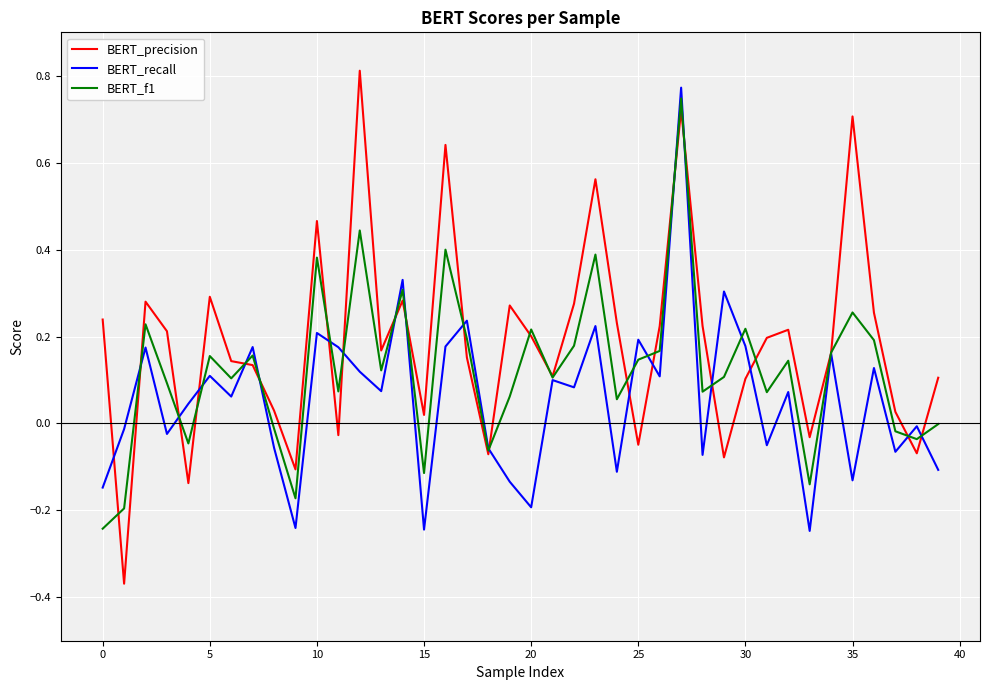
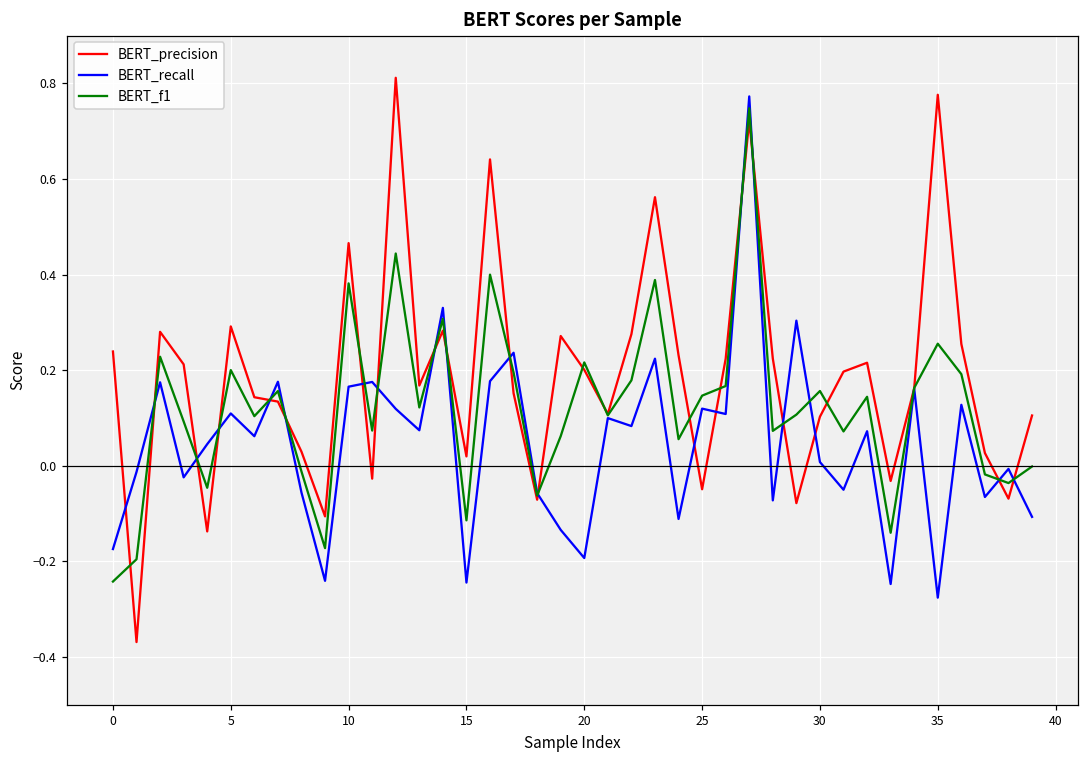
  {
    "BERT_precision": {
      "0": 0.24,
      "5": 0.29,
      "10": 0.47,
      "15": 0.02,
      "20": 0.20,
      "25": -0.05,
      "30": 0.10,
-     "35": 0.71
+     "35": 0.78
    },
    "BERT_recall": {
-     "0": -0.15,
+     "0": -0.17,
      "5": 0.11,
-     "10": 0.21,
+     "10": 0.17,
      "15": -0.24,
      "20": -0.19,
-     "25": 0.19,
-     "30": 0.18,
-     "35": -0.13
+     "25": 0.12,
+     "30": 0.01,
+     "35": -0.28
    },
    "BERT_f1": {
      "0": -0.24,
-     "5": 0.16,
+     "5": 0.20,
      "10": 0.38,
      "15": -0.11,
      "20": 0.22,
      "25": 0.15,
-     "30": 0.22,
+     "30": 0.16,
      "35": 0.26
    }
  }
